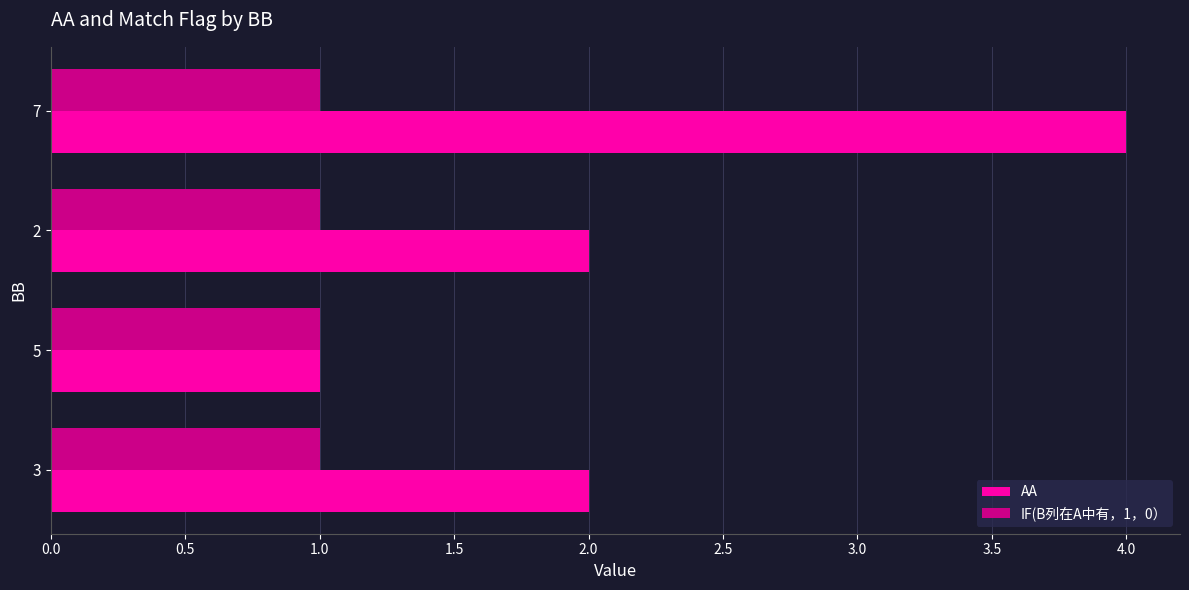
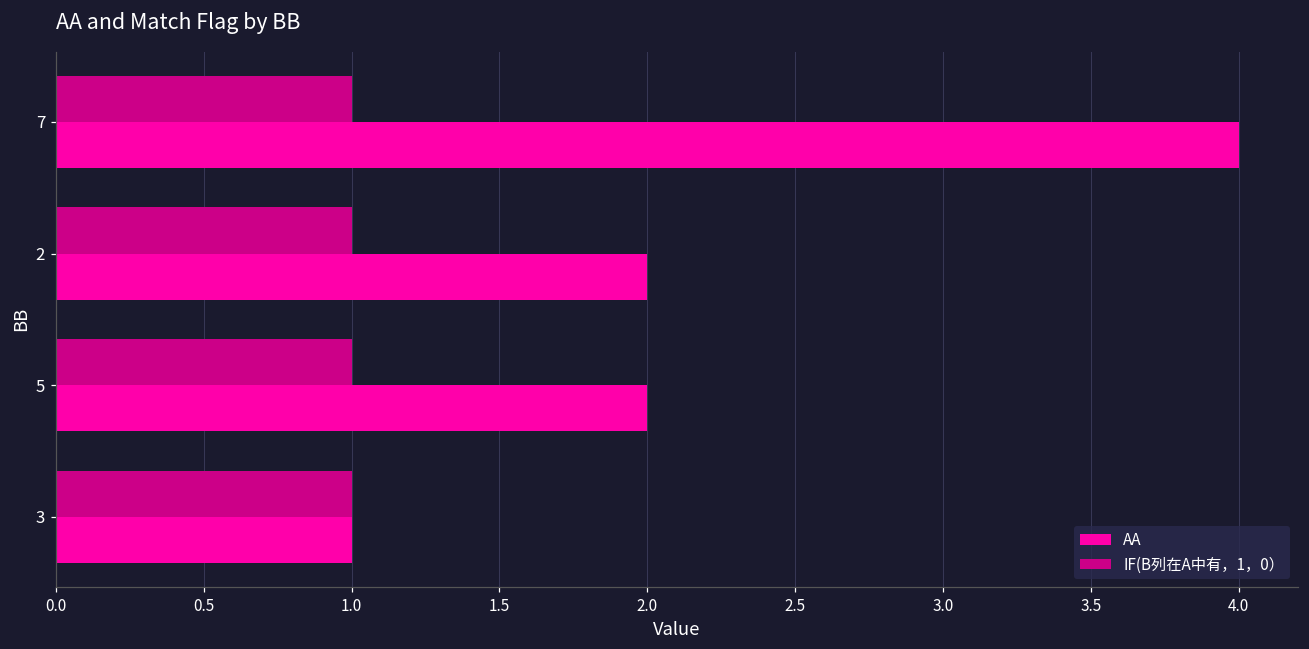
  {
    "AA": {
      "7": 4,
      "2": 2,
-     "5": 1,
-     "3": 2
+     "5": 2,
+     "3": 1
    },
    "IF(B列在A中有，1，0）": {
      "7": 1,
      "2": 1,
      "5": 1,
      "3": 1
    }
  }
